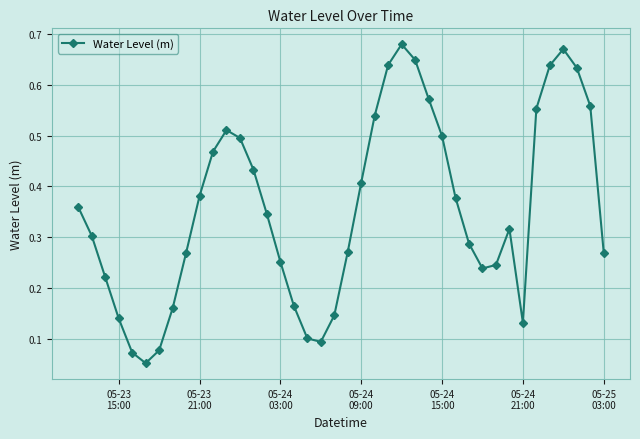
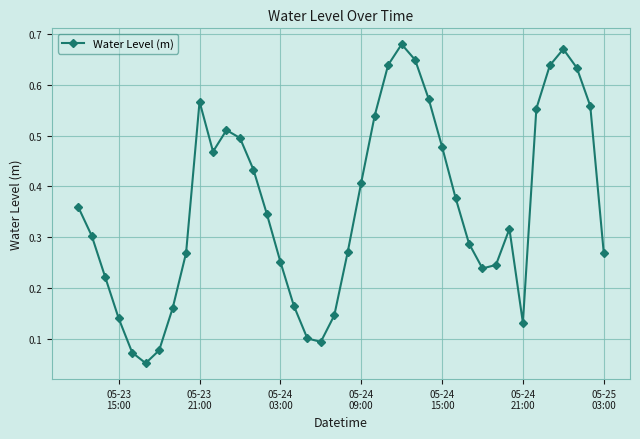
  {
    "05-23 15:00": 0.14,
-   "05-23 21:00": 0.38,
+   "05-23 21:00": 0.57,
    "05-24 03:00": 0.25,
    "05-24 09:00": 0.41,
-   "05-24 15:00": 0.50,
+   "05-24 15:00": 0.48,
    "05-24 21:00": 0.13,
    "05-25 03:00": 0.27
  }
